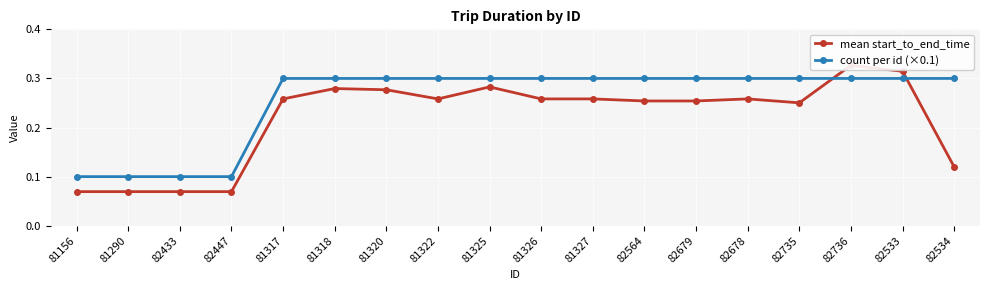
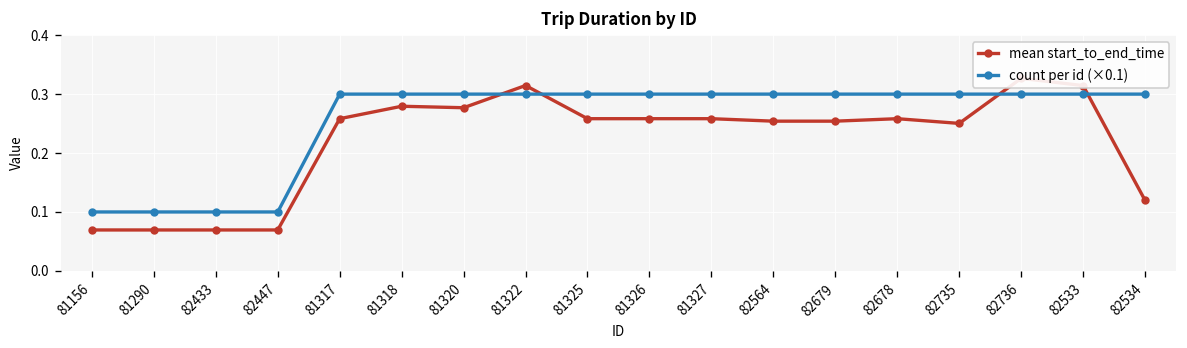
  {
    "mean start_to_end_time": {
      "81156": 0.07,
      "81290": 0.07,
      "82433": 0.07,
      "82447": 0.07,
      "81317": 0.26,
      "81318": 0.28,
      "81320": 0.28,
-     "81322": 0.26,
-     "81325": 0.28,
+     "81322": 0.31,
+     "81325": 0.26,
      "81326": 0.26,
      "81327": 0.26,
      "82564": 0.25,
      "82679": 0.25,
      "82678": 0.26,
      "82735": 0.25,
      "82533": 0.31,
      "82534": 0.12
    },
    "count per id (×0.1)": {
      "81156": 0.10,
      "81290": 0.10,
      "82433": 0.10,
      "82447": 0.10,
      "81317": 0.30,
      "81318": 0.30,
      "81320": 0.30,
      "81322": 0.30,
      "81325": 0.30,
      "81326": 0.30,
      "81327": 0.30,
      "82564": 0.30,
      "82679": 0.30,
      "82678": 0.30,
      "82735": 0.30,
      "82736": 0.30,
      "82533": 0.30,
      "82534": 0.30
    }
  }
